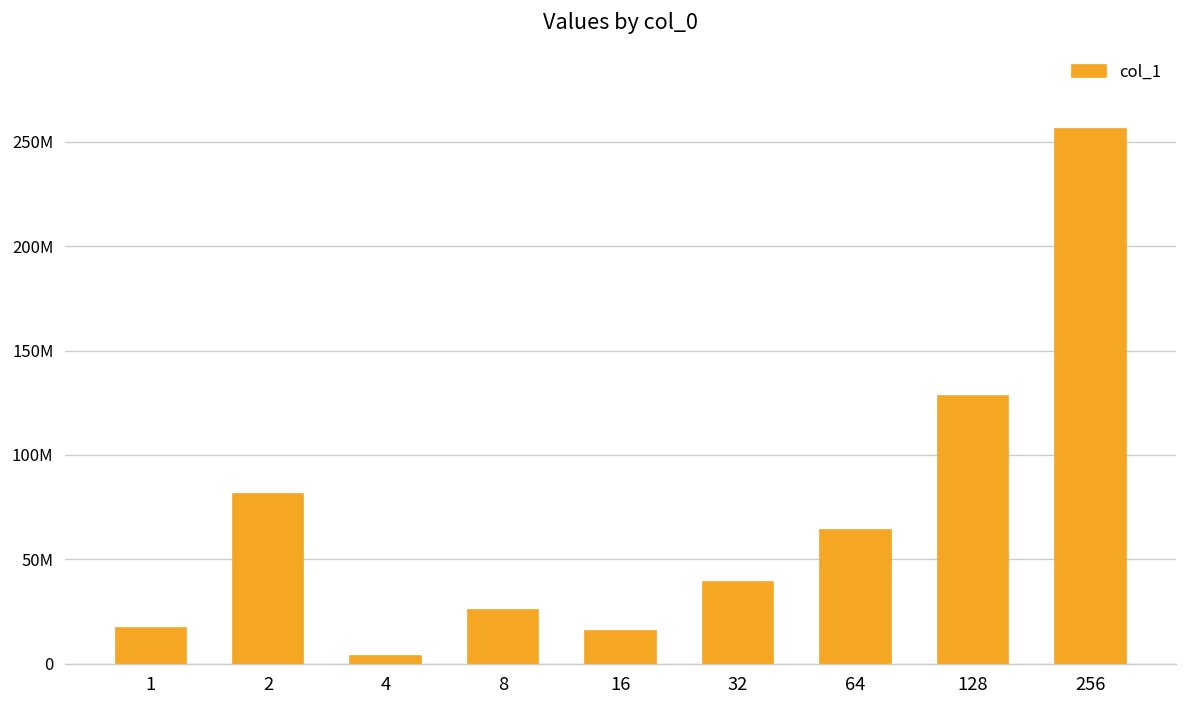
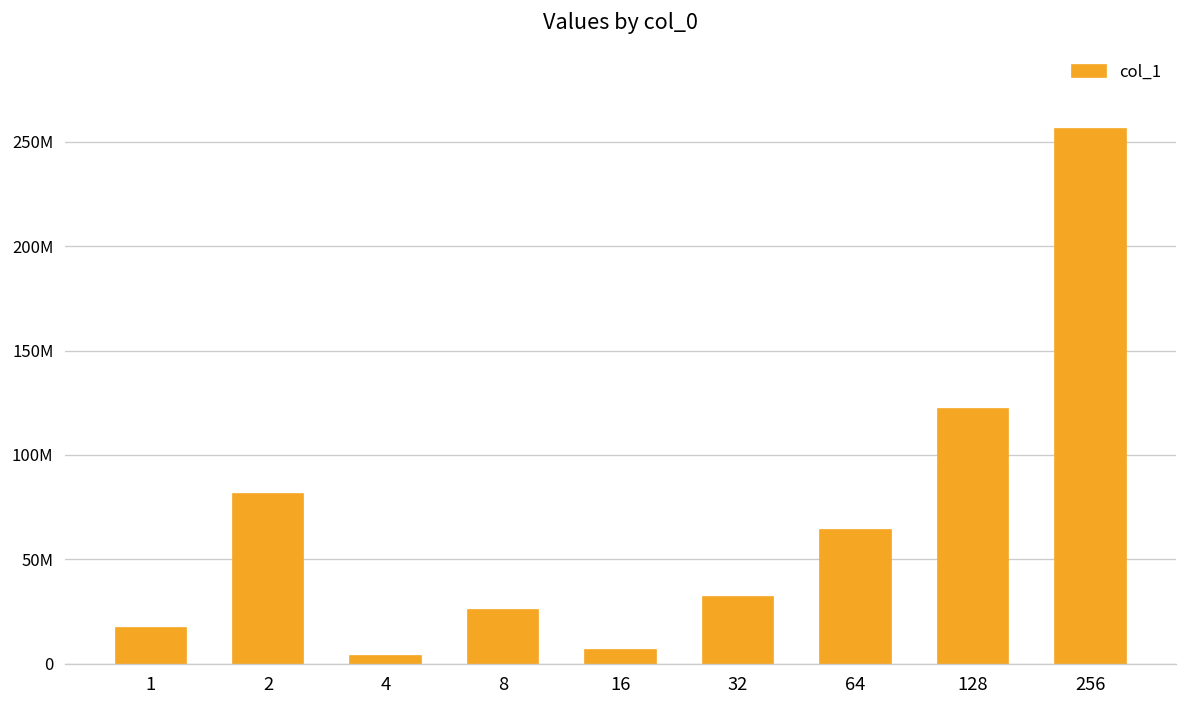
  {
    "1": 17000000,
    "2": 81000000,
    "4": 4000000,
    "8": 26000000,
-   "16": 16000000,
-   "32": 39000000,
+   "16": 7000000,
+   "32": 32000000,
    "64": 64000000,
-   "128": 128000000,
+   "128": 122000000,
    "256": 256000000
  }
